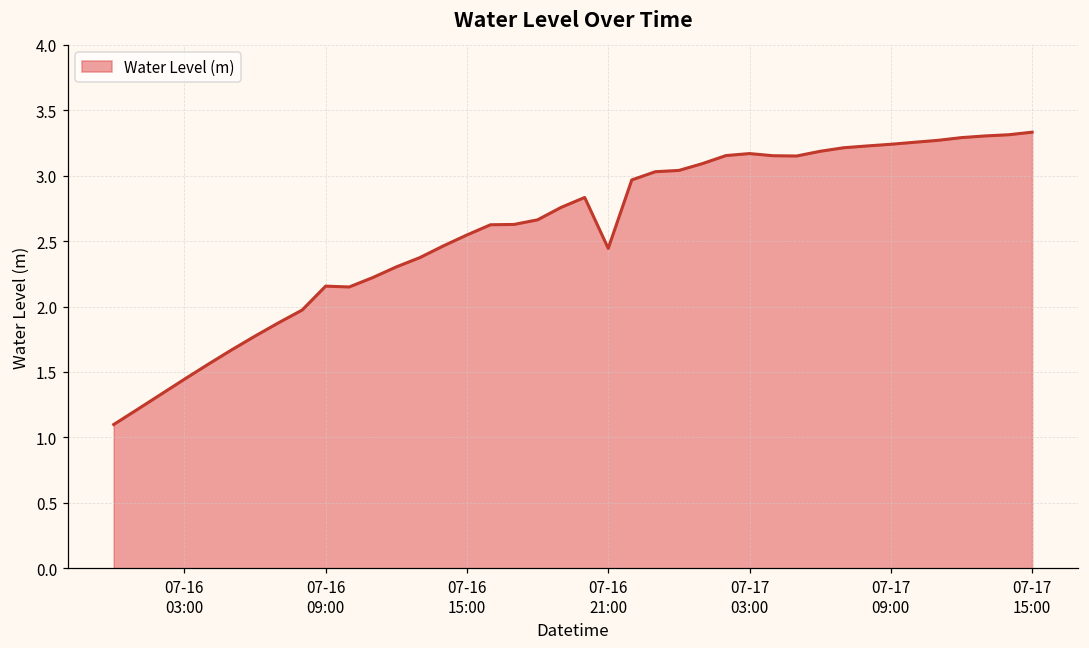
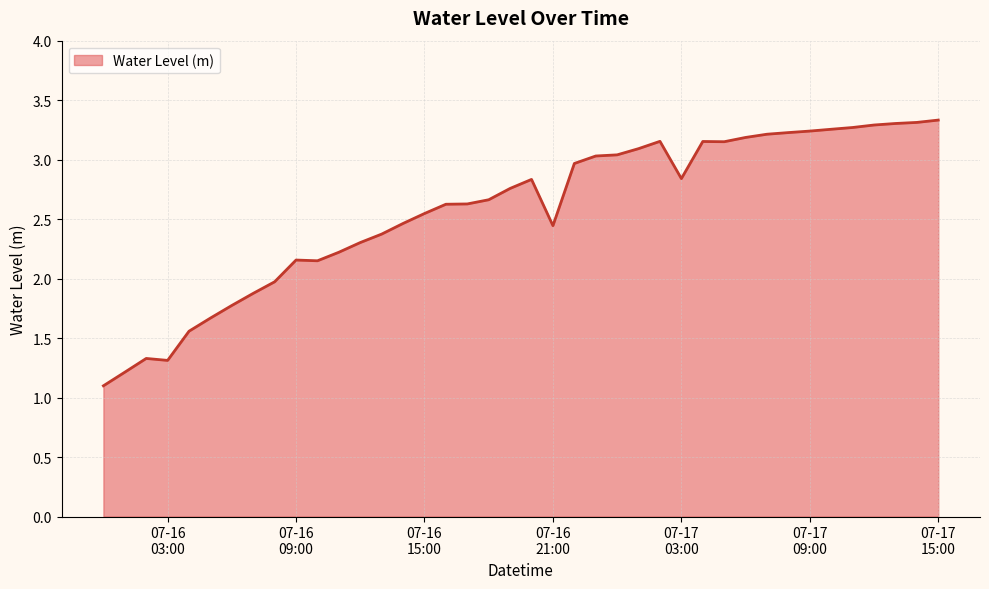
  {
-   "07-16 03:00": 1.44,
+   "07-16 03:00": 1.31,
    "07-16 09:00": 2.16,
    "07-16 15:00": 2.55,
    "07-16 21:00": 2.44,
-   "07-17 03:00": 3.17,
+   "07-17 03:00": 2.84,
    "07-17 09:00": 3.24,
    "07-17 15:00": 3.33
  }
